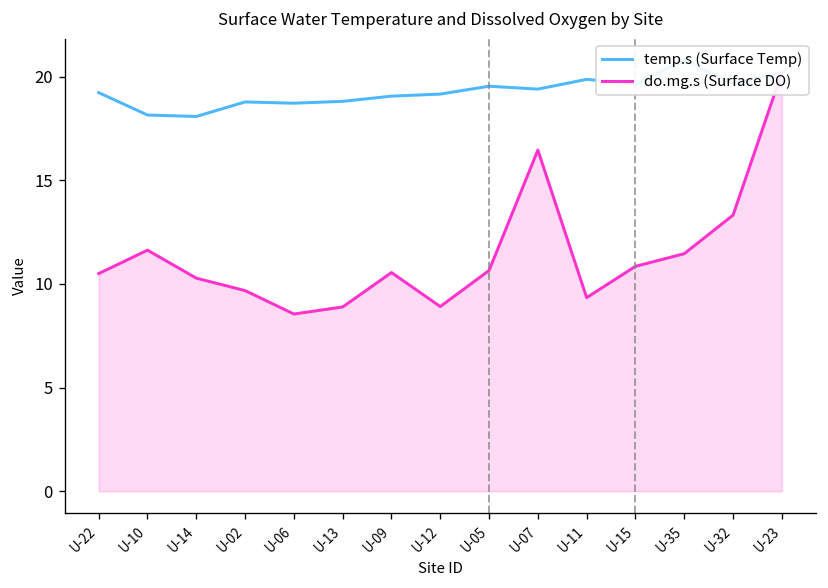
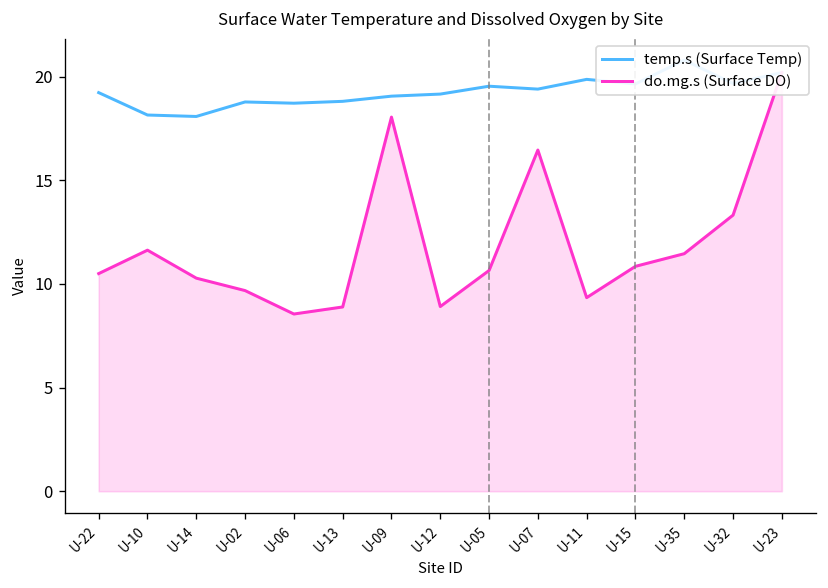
  {
    "temp.s (Surface Temp)": {
      "U-22": 19.2,
      "U-10": 18.2,
      "U-14": 18.1,
      "U-02": 18.8,
      "U-06": 18.7,
      "U-13": 18.8,
      "U-09": 19.1,
      "U-12": 19.2,
      "U-05": 19.5,
      "U-07": 19.4,
      "U-11": 19.9
    },
    "do.mg.s (Surface DO)": {
      "U-22": 10.5,
      "U-10": 11.6,
      "U-14": 10.3,
      "U-02": 9.7,
      "U-06": 8.6,
      "U-13": 8.9,
-     "U-09": 10.6,
+     "U-09": 18.1,
      "U-12": 8.9,
      "U-05": 10.7,
      "U-07": 16.5,
      "U-11": 9.3,
      "U-15": 10.9,
      "U-35": 11.5,
      "U-32": 13.3
    }
  }
